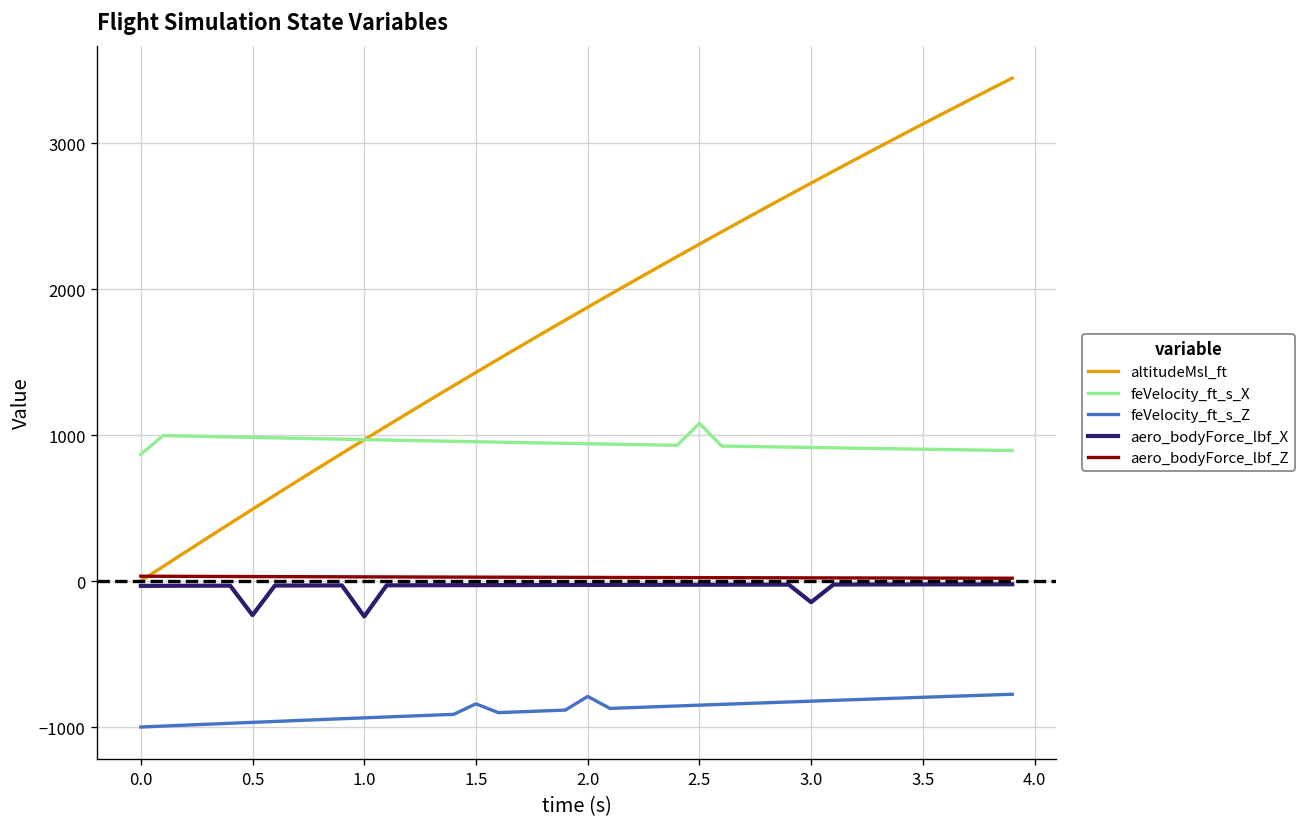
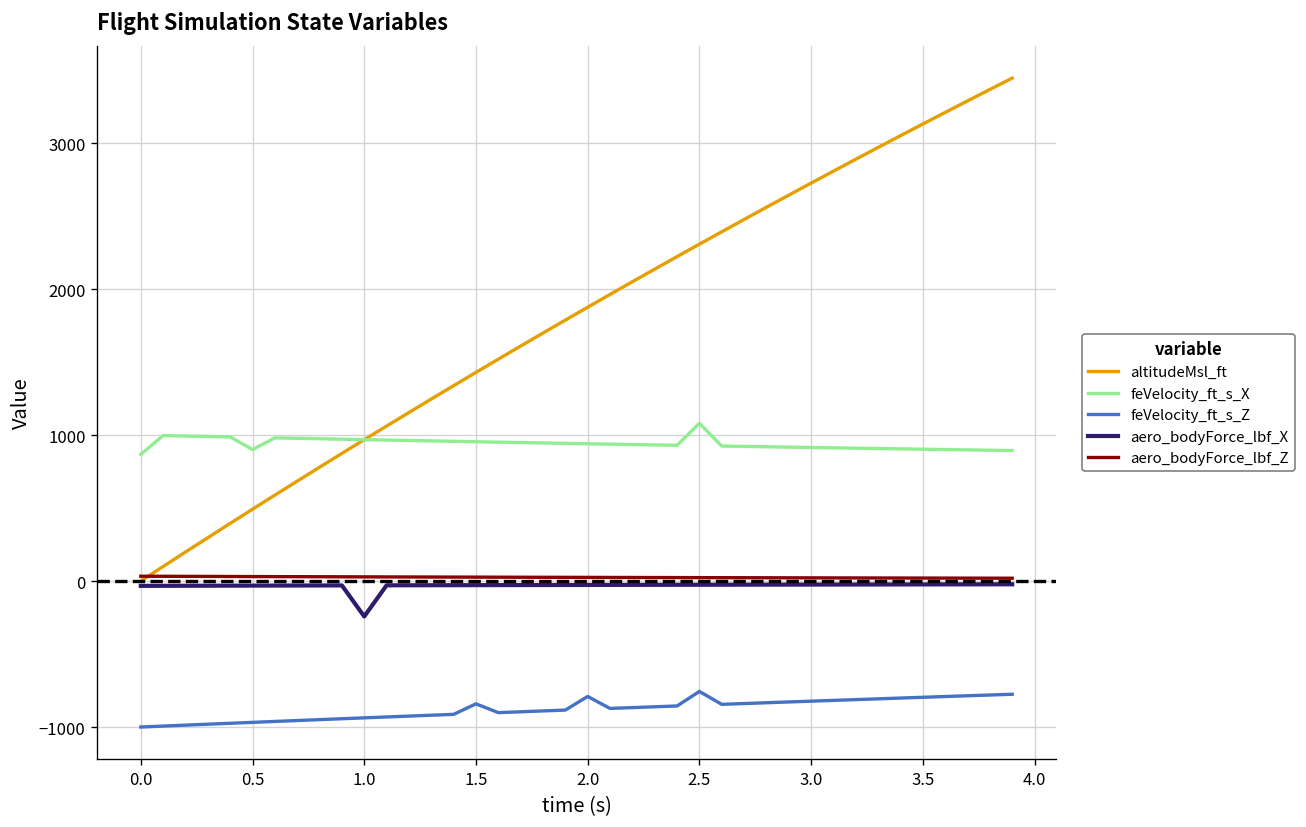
  {
    "altitudeMsl_ft": {
      "0.0": 0,
      "0.5": 490,
      "1.5": 1430,
      "2.0": 1880,
      "2.5": 2310,
      "3.0": 2730,
      "3.5": 3130
    },
    "feVelocity_ft_s_X": {
      "0.0": 870,
-     "0.5": 980,
+     "0.5": 900,
      "1.5": 950,
      "2.0": 940,
      "2.5": 1080,
      "3.0": 910,
      "3.5": 900
    },
    "feVelocity_ft_s_Z": {
      "0.0": -1000,
      "0.5": -970,
      "1.0": -940,
      "1.5": -840,
      "2.0": -790,
-     "2.5": -850,
+     "2.5": -760,
      "3.0": -820,
      "3.5": -800
    },
    "aero_bodyForce_lbf_X": {
      "0.0": -30,
-     "0.5": -230,
+     "0.5": -30,
      "1.0": -240,
      "1.5": -30,
      "2.0": -30,
      "2.5": -30,
-     "3.0": -150,
+     "3.0": -20,
      "3.5": -20
    },
    "aero_bodyForce_lbf_Z": {
      "0.0": 30,
      "0.5": 30,
      "1.0": 30,
      "1.5": 30,
      "2.0": 20,
      "2.5": 20,
      "3.0": 20,
      "3.5": 20
    }
  }
